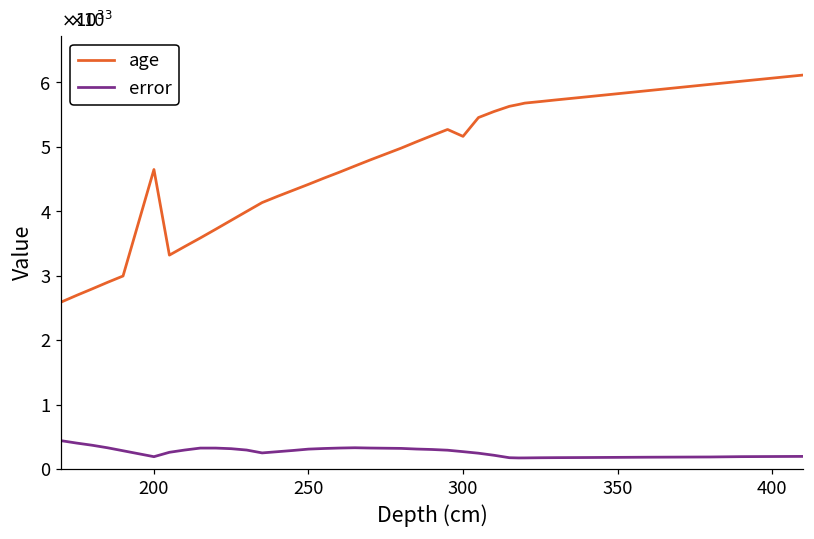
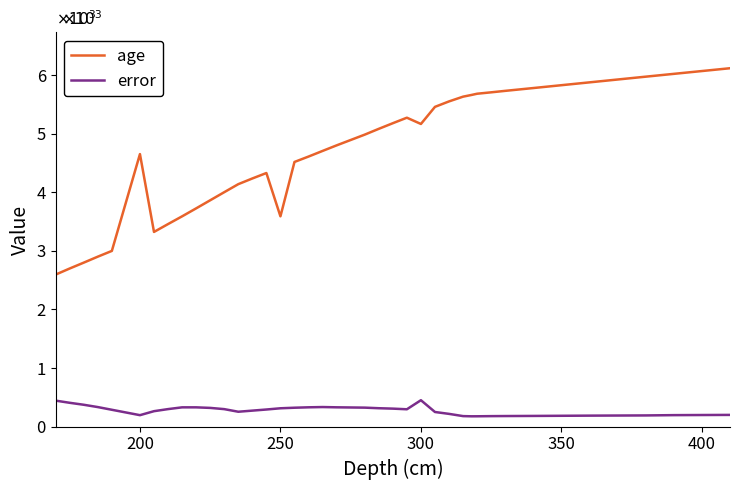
  {
    "age": {
      "200": 4.6,
-     "250": 4.4,
+     "250": 3.6,
      "300": 5.2
    },
    "error": {
      "200": 0.2,
      "250": 0.3,
-     "300": 0.3
+     "300": 0.4
    }
  }
